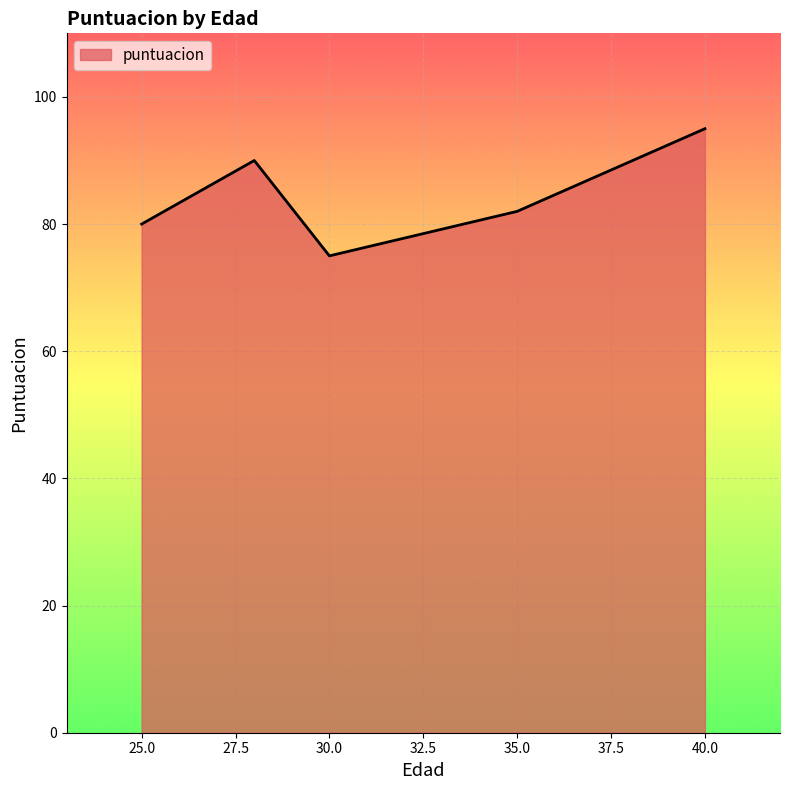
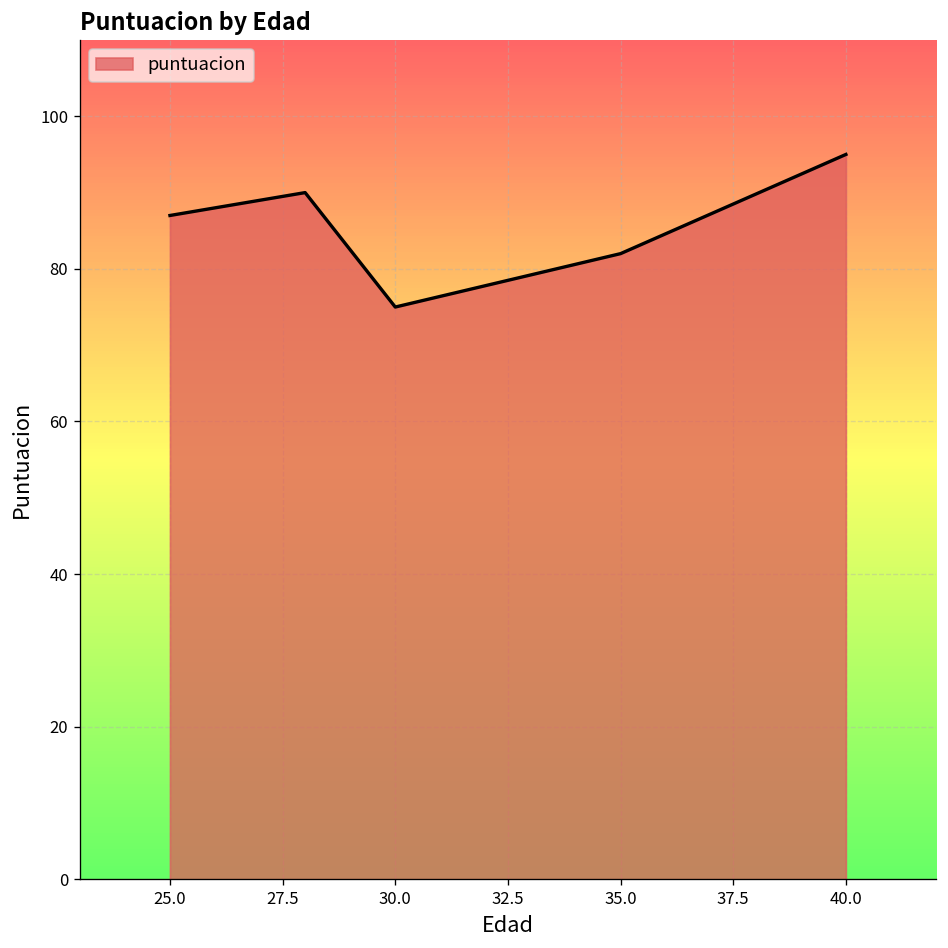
  {
-   "25.0": 80,
+   "25.0": 87,
    "30.0": 75,
    "35.0": 82,
    "40.0": 95
  }
